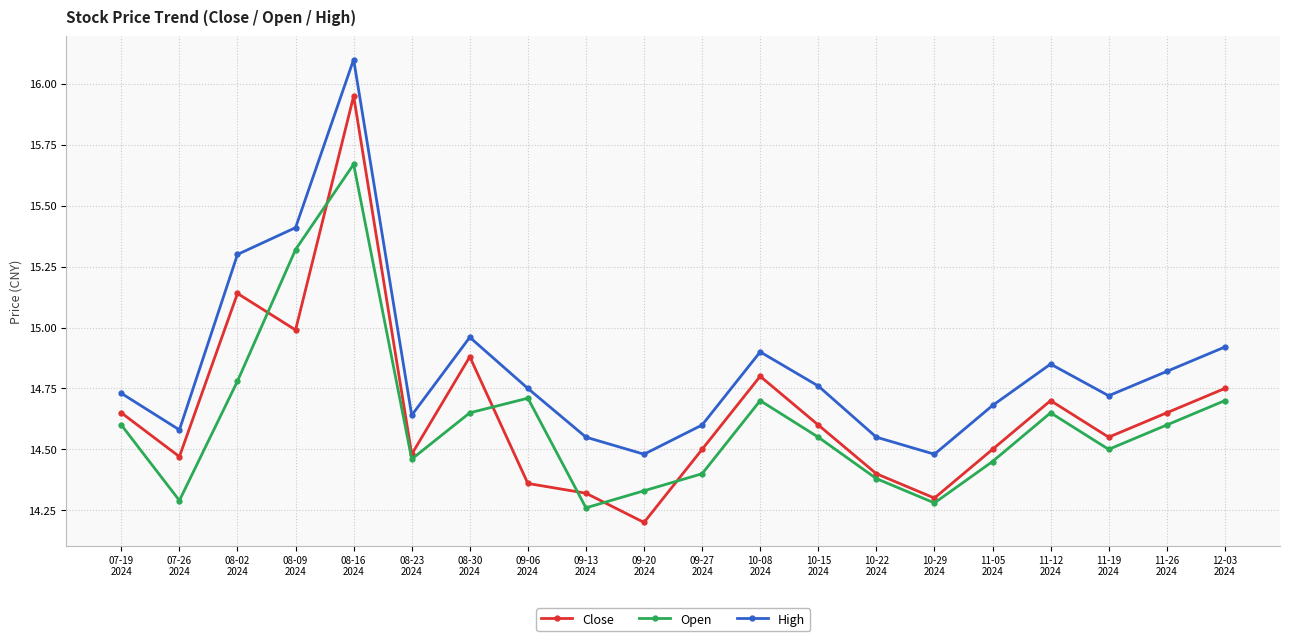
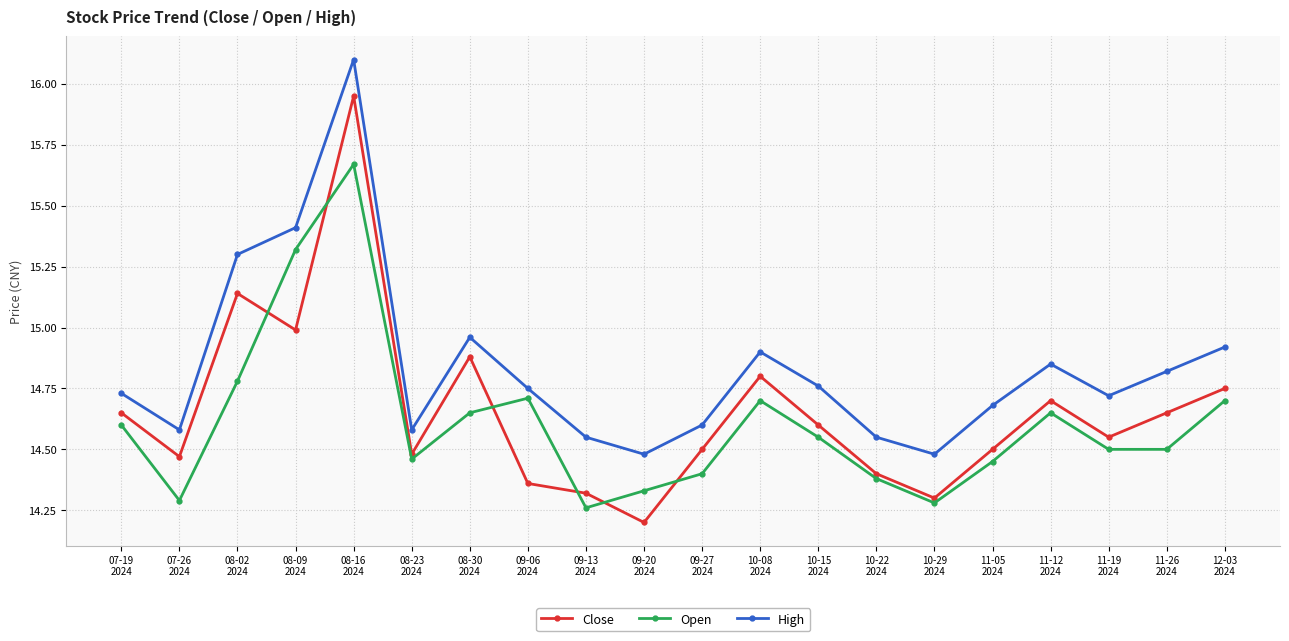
  {
    "Close": {
      "07-19 2024": 14.65,
      "07-26 2024": 14.47,
      "08-02 2024": 15.14,
      "08-09 2024": 14.99,
      "08-16 2024": 15.95,
      "08-23 2024": 14.48,
      "08-30 2024": 14.88,
      "09-06 2024": 14.36,
      "09-13 2024": 14.32,
      "09-20 2024": 14.20,
      "09-27 2024": 14.50,
      "10-08 2024": 14.80,
      "10-15 2024": 14.60,
      "10-22 2024": 14.40,
      "10-29 2024": 14.30,
      "11-05 2024": 14.50,
      "11-12 2024": 14.70,
      "11-19 2024": 14.55,
      "11-26 2024": 14.65,
      "12-03 2024": 14.75
    },
    "Open": {
      "07-19 2024": 14.6,
      "07-26 2024": 14.3,
      "08-02 2024": 14.78,
      "08-09 2024": 15.32,
      "08-16 2024": 15.67,
      "08-23 2024": 14.46,
      "08-30 2024": 14.65,
      "09-06 2024": 14.7,
      "09-13 2024": 14.26,
      "09-20 2024": 14.33,
      "09-27 2024": 14.4,
      "10-08 2024": 14.7,
      "10-15 2024": 14.55,
      "10-22 2024": 14.38,
      "10-29 2024": 14.28,
      "11-05 2024": 14.45,
      "11-12 2024": 14.65,
      "11-19 2024": 14.5,
-     "11-26 2024": 14.6,
+     "11-26 2024": 14.5,
      "12-03 2024": 14.7
    },
    "High": {
      "07-19 2024": 14.73,
      "07-26 2024": 14.58,
      "08-02 2024": 15.30,
      "08-09 2024": 15.41,
      "08-16 2024": 16.10,
-     "08-23 2024": 14.64,
+     "08-23 2024": 14.58,
      "08-30 2024": 14.96,
      "09-06 2024": 14.75,
      "09-13 2024": 14.55,
      "09-20 2024": 14.48,
      "09-27 2024": 14.60,
      "10-08 2024": 14.90,
      "10-15 2024": 14.76,
      "10-22 2024": 14.55,
      "10-29 2024": 14.48,
      "11-05 2024": 14.68,
      "11-12 2024": 14.85,
      "11-19 2024": 14.72,
      "11-26 2024": 14.82,
      "12-03 2024": 14.92
    }
  }
